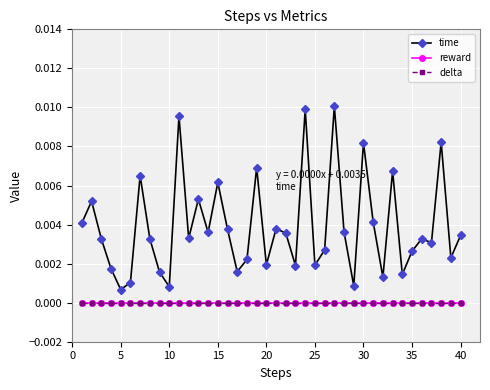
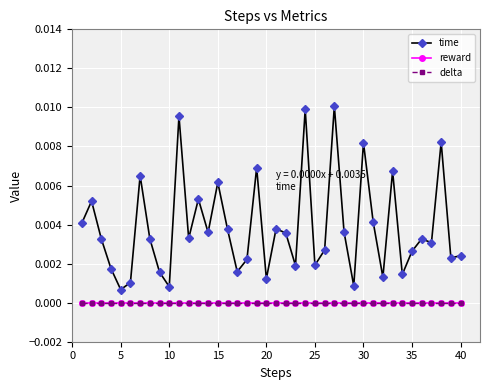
  {
    "time": {
      "5": 0.0007,
      "10": 0.0008,
      "15": 0.0062,
-     "20": 0.0019,
+     "20": 0.0012,
      "25": 0.0019,
      "30": 0.0082,
      "35": 0.0026,
-     "40": 0.0034
+     "40": 0.0024
    },
    "delta": {
      "5": 0.0000,
      "10": 0.0000,
      "15": 0.0000,
      "20": 0.0000,
      "25": 0.0000,
      "30": 0.0000,
      "35": 0.0000,
      "40": 0.0000
    }
  }
